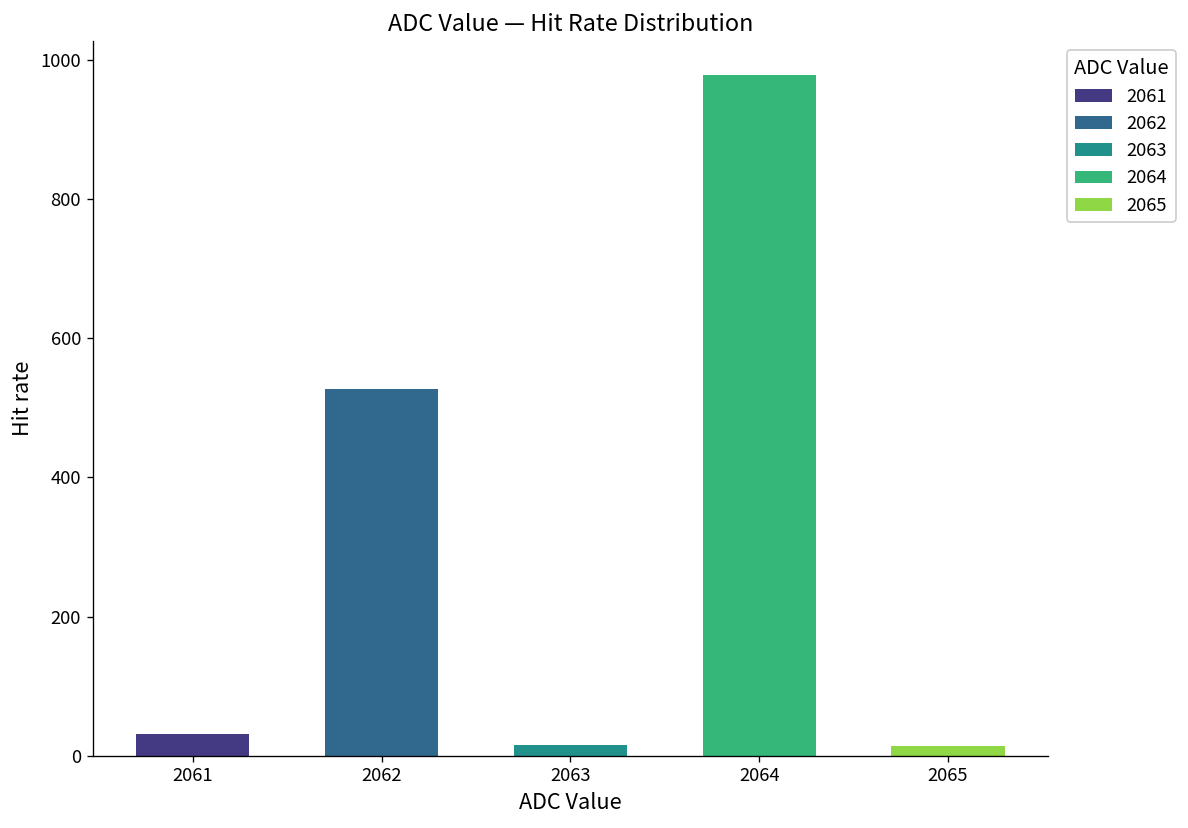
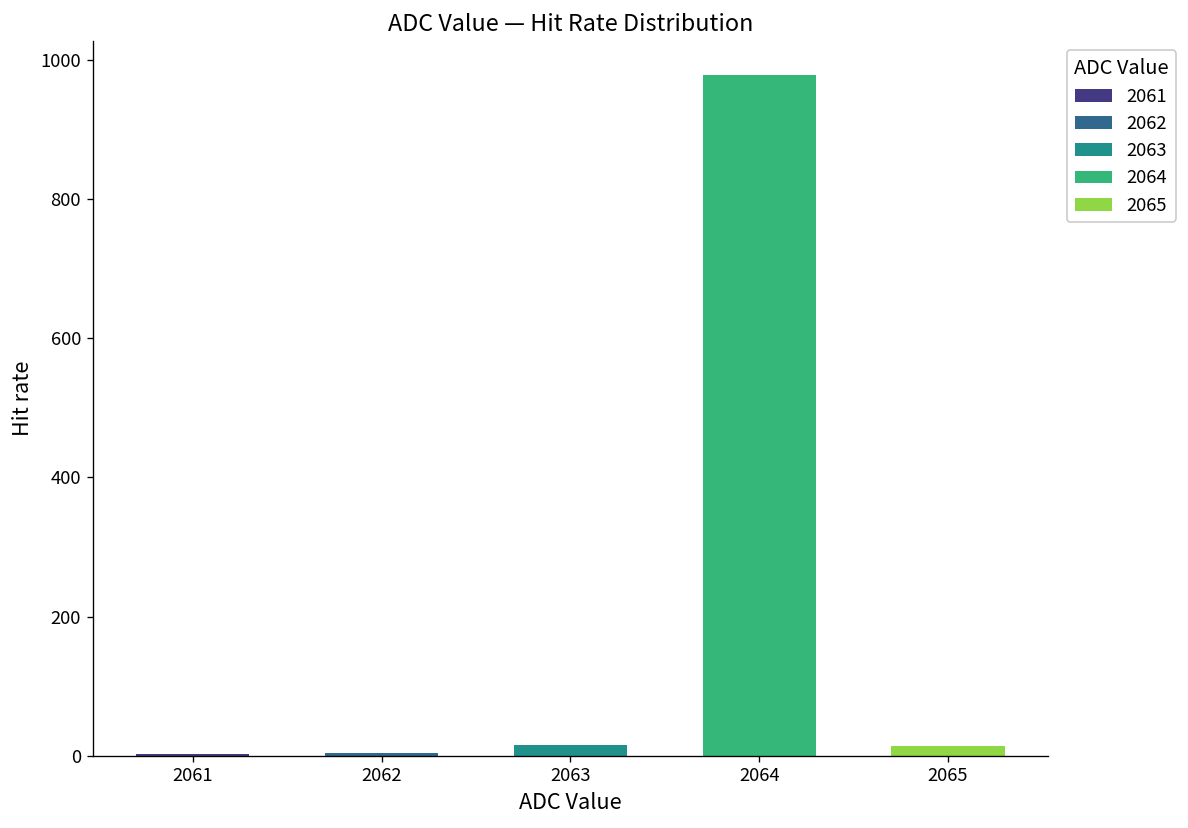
  {
-   "2061": 30,
-   "2062": 530,
+   "2061": 0,
+   "2062": 0,
    "2063": 20,
    "2064": 980,
    "2065": 10
  }
